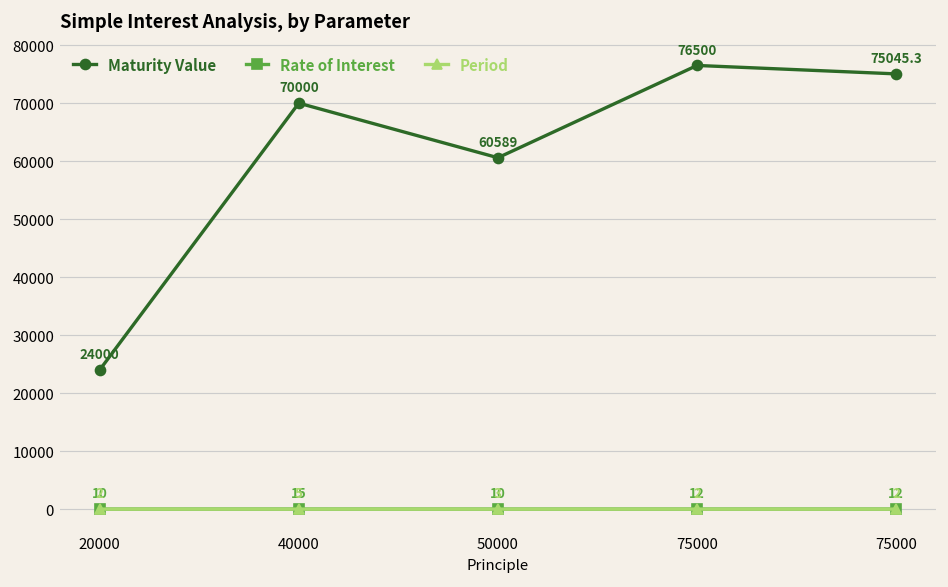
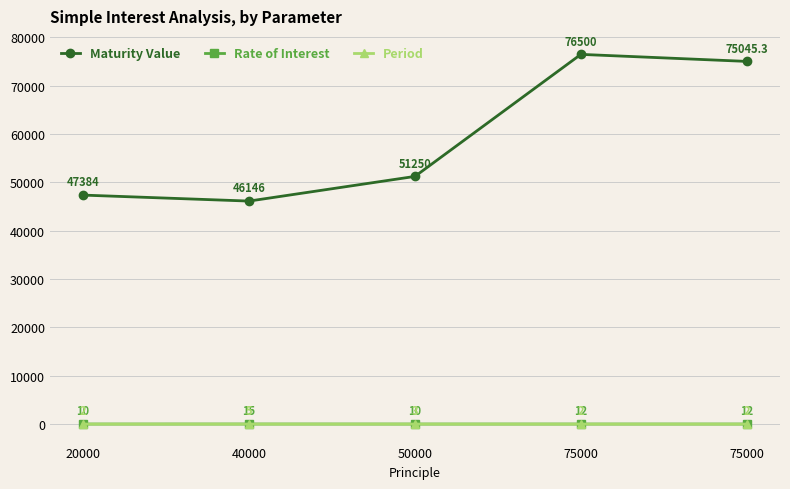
  {
    "Maturity Value": {
-     "20000": 24000,
-     "40000": 70000,
-     "50000": 60589
+     "20000": 47384,
+     "40000": 46146,
+     "50000": 51250
    }
  }
